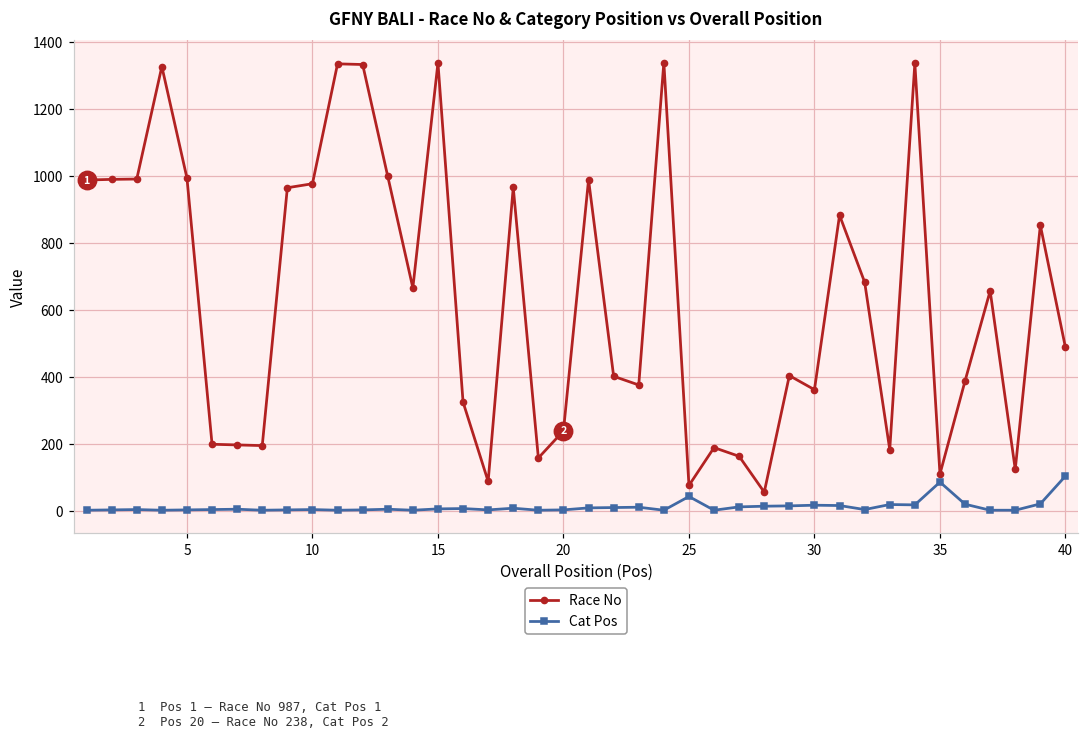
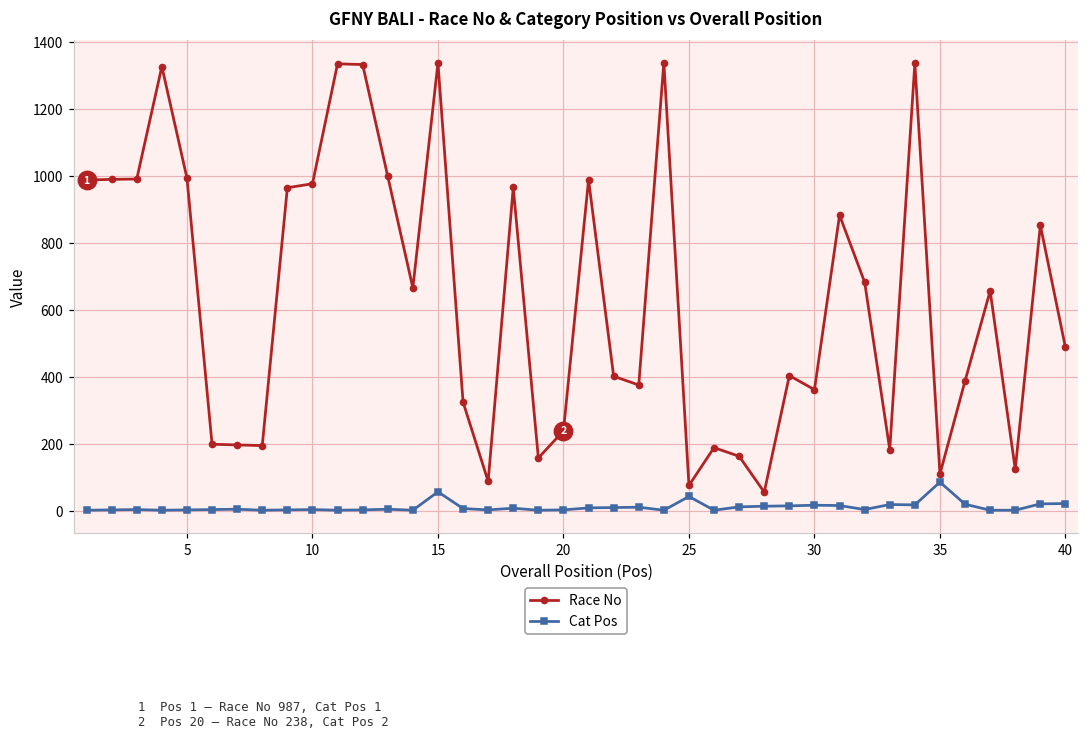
  {
    "Cat Pos": {
      "5": 0,
      "10": 0,
-     "15": 10,
+     "15": 60,
      "20": 0,
      "25": 40,
      "30": 20,
      "35": 90,
-     "40": 100
+     "40": 20
    }
  }
